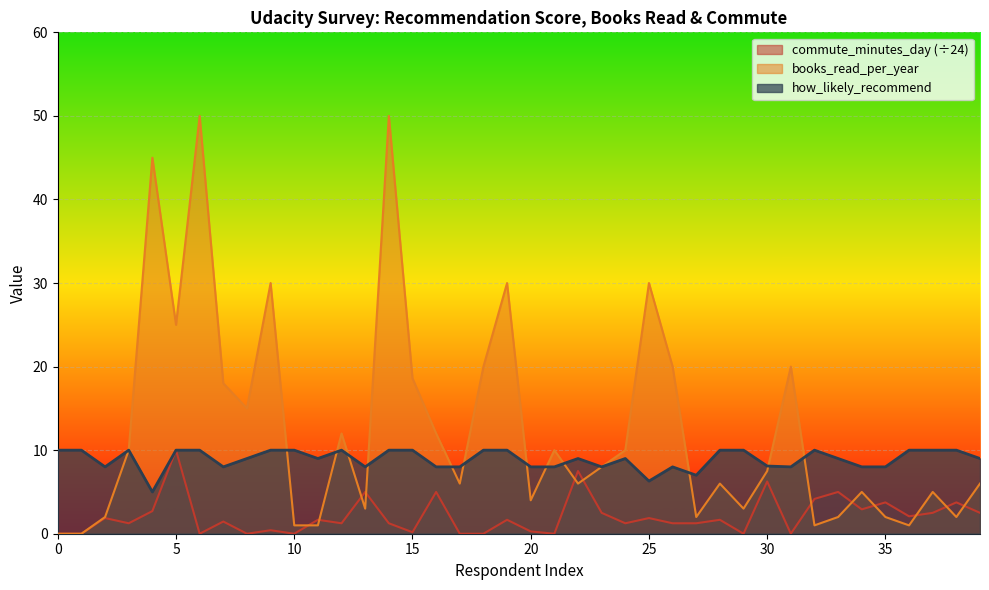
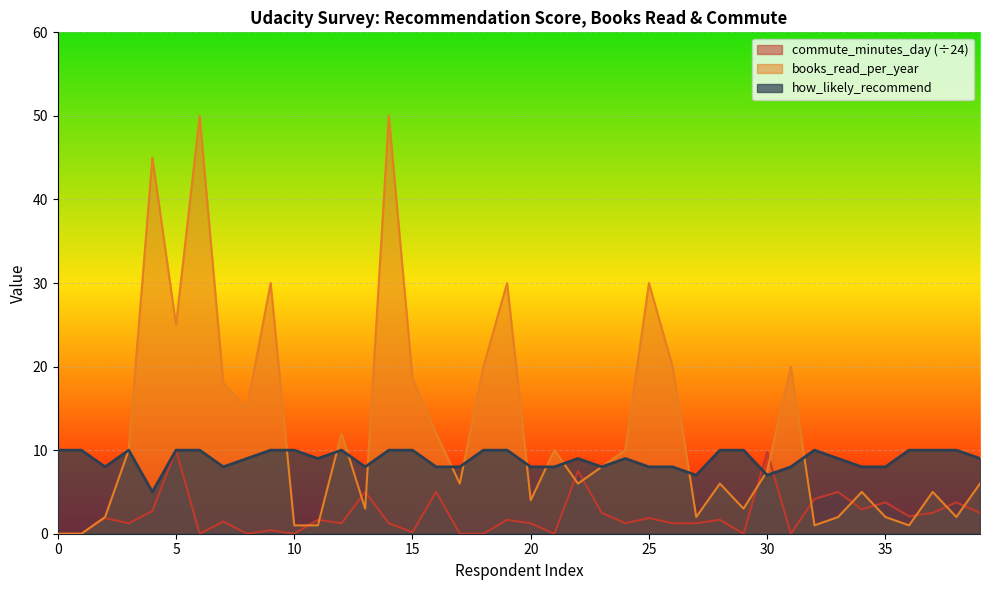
  {
    "commute_minutes_day (÷24)": {
      "10": 0,
      "15": 0,
-     "20": 0,
+     "20": 1,
      "25": 2,
-     "30": 6,
+     "30": 10,
      "35": 4
    },
    "books_read_per_year": {
      "5": 25,
      "10": 1,
      "15": 19,
      "20": 4,
      "25": 30,
      "30": 8,
      "35": 2
    },
    "how_likely_recommend": {
      "0": 10,
      "10": 10,
      "15": 10,
      "20": 8,
-     "25": 6,
-     "30": 8,
+     "25": 8,
+     "30": 7,
      "35": 8
    }
  }
